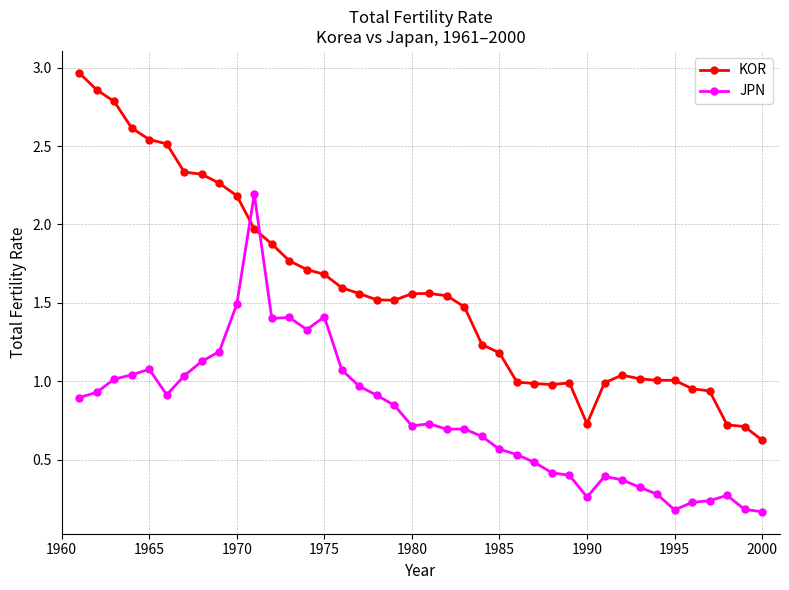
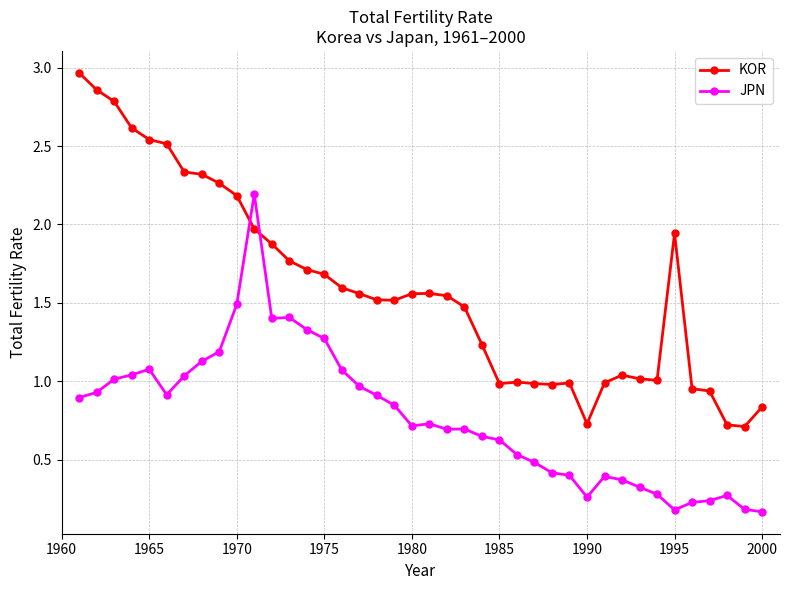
  {
    "KOR": {
      "1965": 2.54,
      "1970": 2.18,
      "1975": 1.68,
      "1980": 1.56,
-     "1985": 1.18,
+     "1985": 0.98,
      "1990": 0.73,
-     "1995": 1.01,
-     "2000": 0.62
+     "1995": 1.94,
+     "2000": 0.84
    },
    "JPN": {
      "1965": 1.08,
      "1970": 1.49,
-     "1975": 1.41,
+     "1975": 1.27,
      "1980": 0.72,
-     "1985": 0.57,
+     "1985": 0.63,
      "1990": 0.26,
      "1995": 0.18,
      "2000": 0.17
    }
  }
